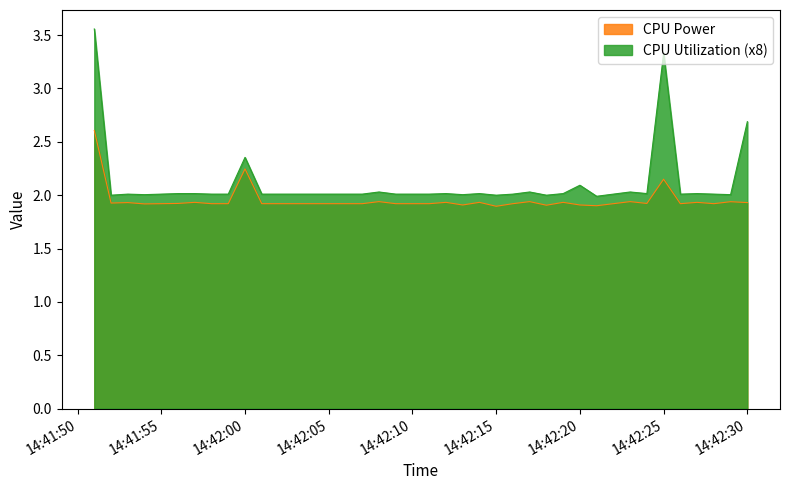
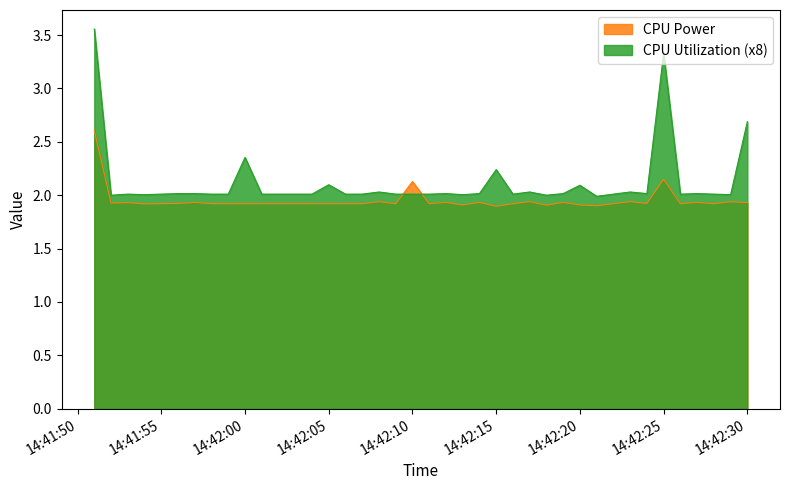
  {
    "CPU Power": {
      "14:41:55": 1.92,
-     "14:42:00": 2.25,
+     "14:42:00": 1.92,
      "14:42:05": 1.92,
-     "14:42:10": 1.92,
+     "14:42:10": 2.13,
      "14:42:15": 1.90,
      "14:42:20": 1.91,
      "14:42:25": 2.15,
      "14:42:30": 1.93
    },
    "CPU Utilization (x8)": {
      "14:41:55": 2.01,
      "14:42:00": 2.35,
-     "14:42:05": 2.01,
+     "14:42:05": 2.10,
      "14:42:10": 2.01,
-     "14:42:15": 2.00,
+     "14:42:15": 2.24,
      "14:42:20": 2.09,
      "14:42:30": 2.69
    }
  }
